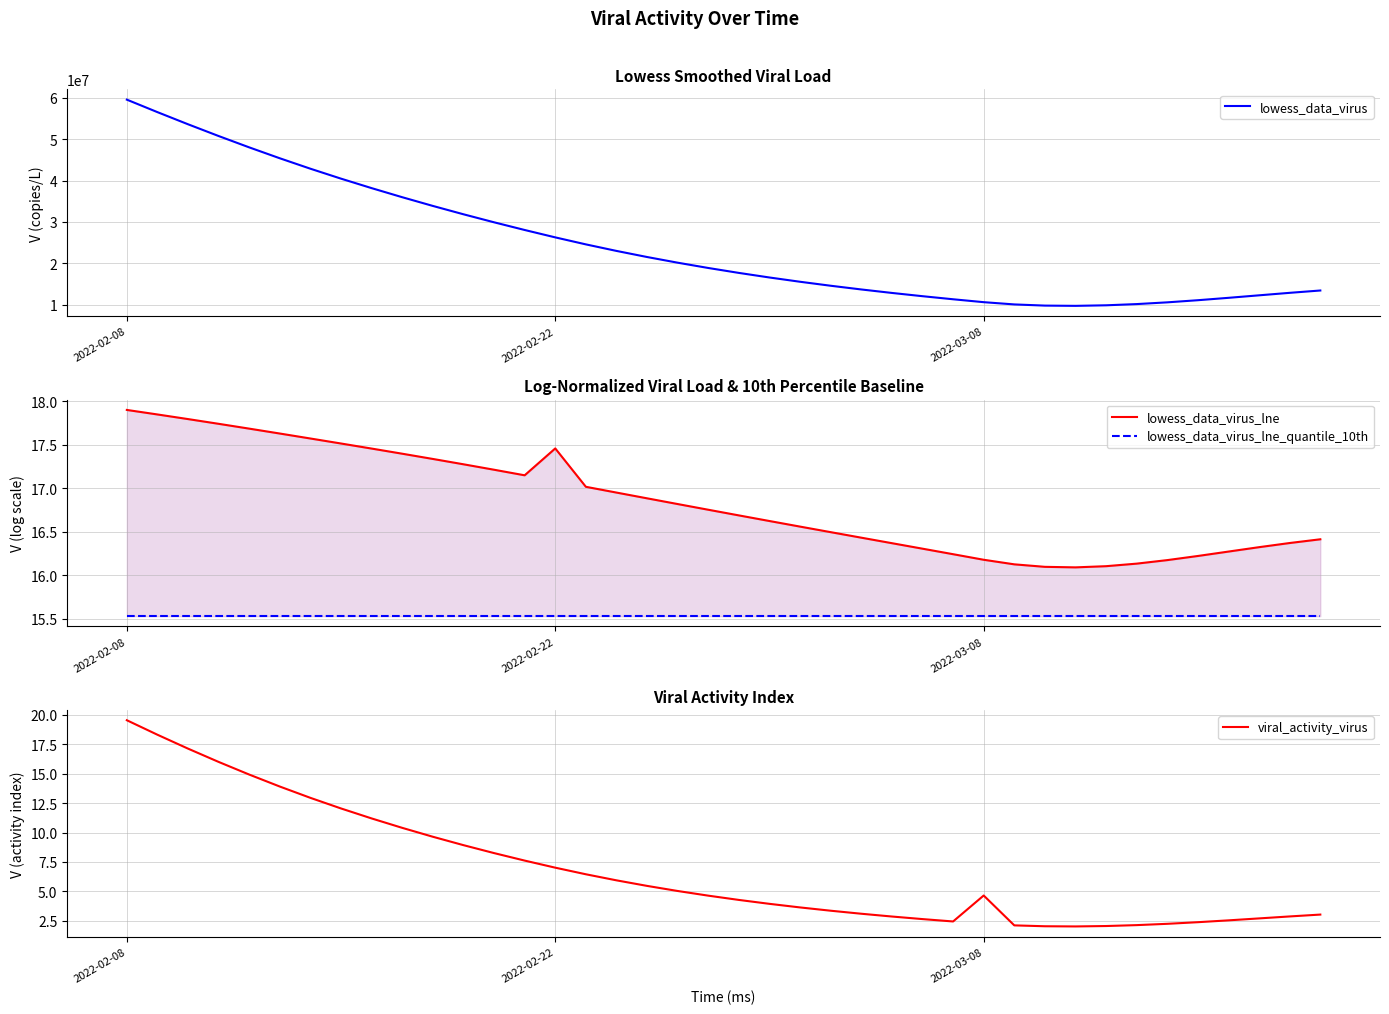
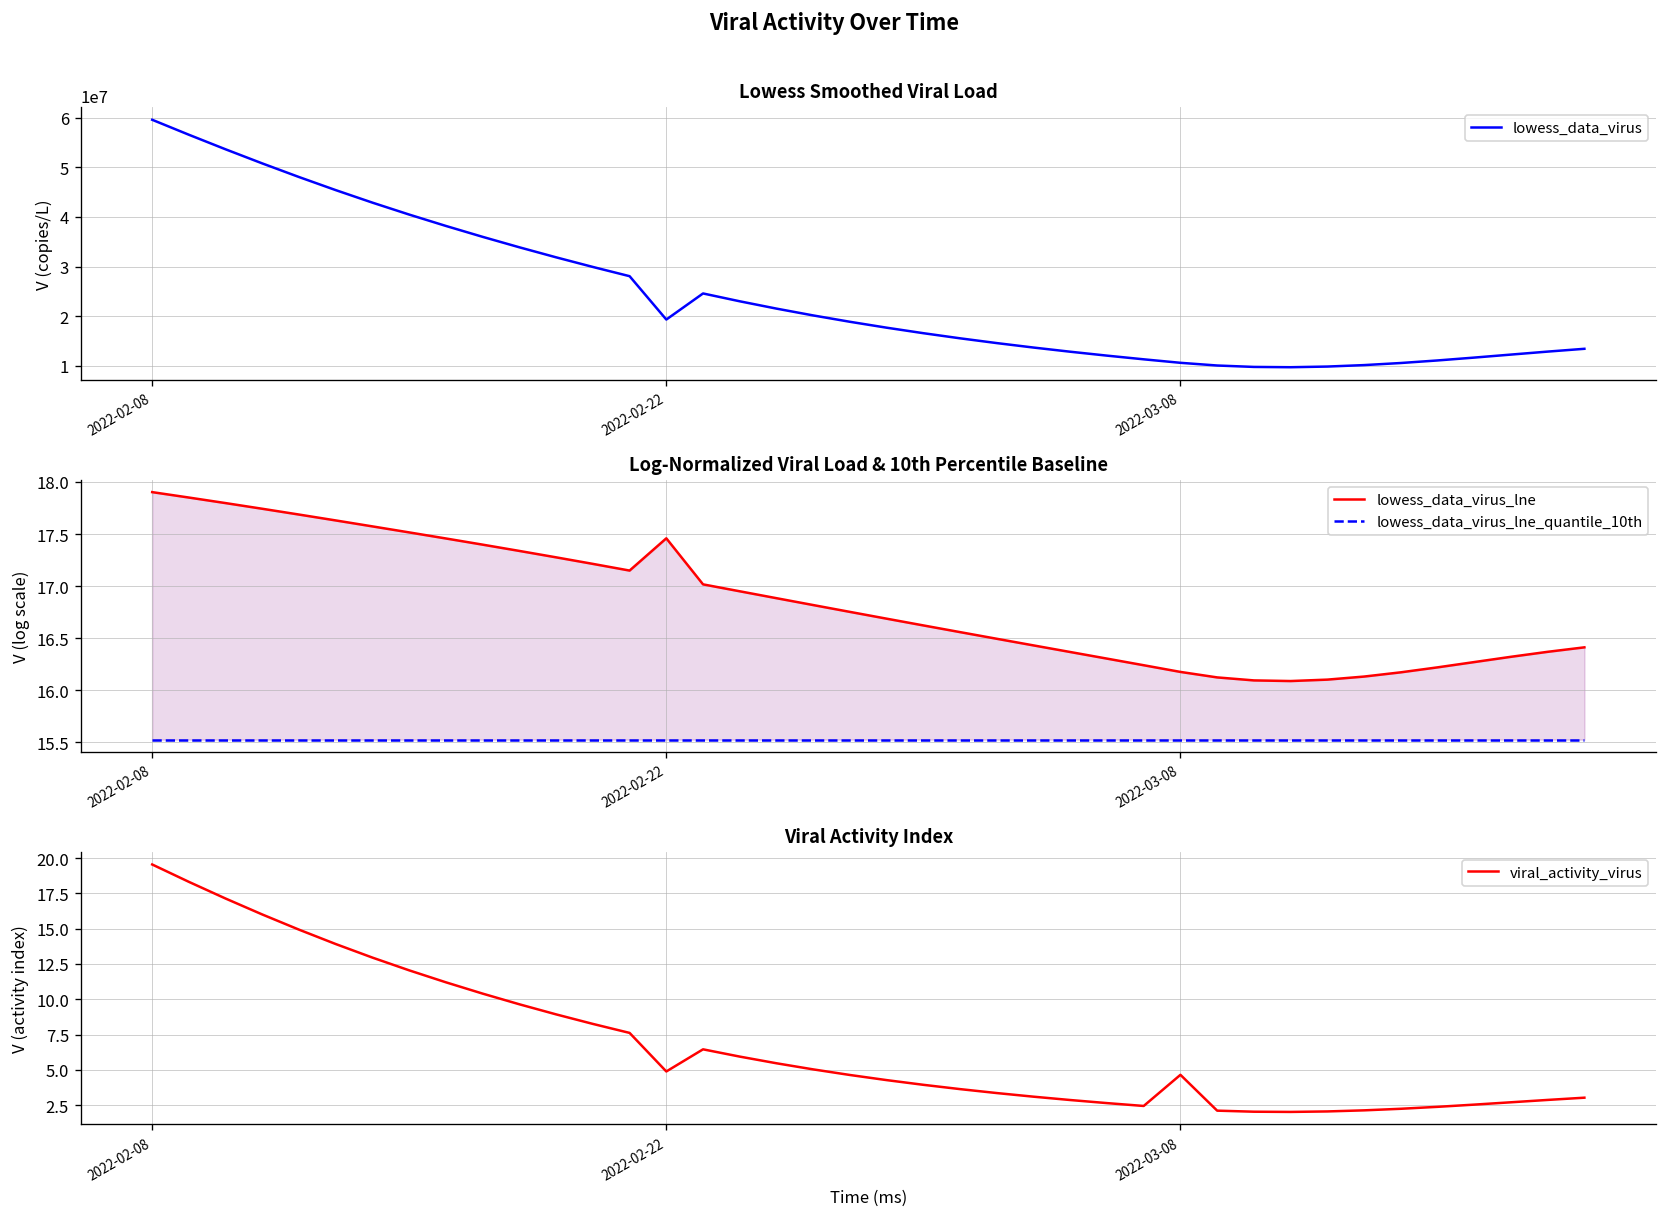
  {
    "Lowess Smoothed Viral Load": {
      "2022-02-08": 60000000,
-     "2022-02-22": 26000000,
+     "2022-02-22": 19000000,
      "2022-03-08": 11000000
    },
    "Log-Normalized Viral Load & 10th Percentile Baseline": {
      "lowess_data_virus_lne": {
        "2022-02-08": 17.9,
        "2022-02-22": 17.5,
        "2022-03-08": 16.2
      },
      "lowess_data_virus_lne_quantile_10th": {
        "2022-02-08": 15.5,
        "2022-02-22": 15.5,
        "2022-03-08": 15.5
      }
    },
    "Viral Activity Index": {
      "2022-02-08": 19.5,
-     "2022-02-22": 7.0,
+     "2022-02-22": 4.9,
      "2022-03-08": 4.6
    }
  }
